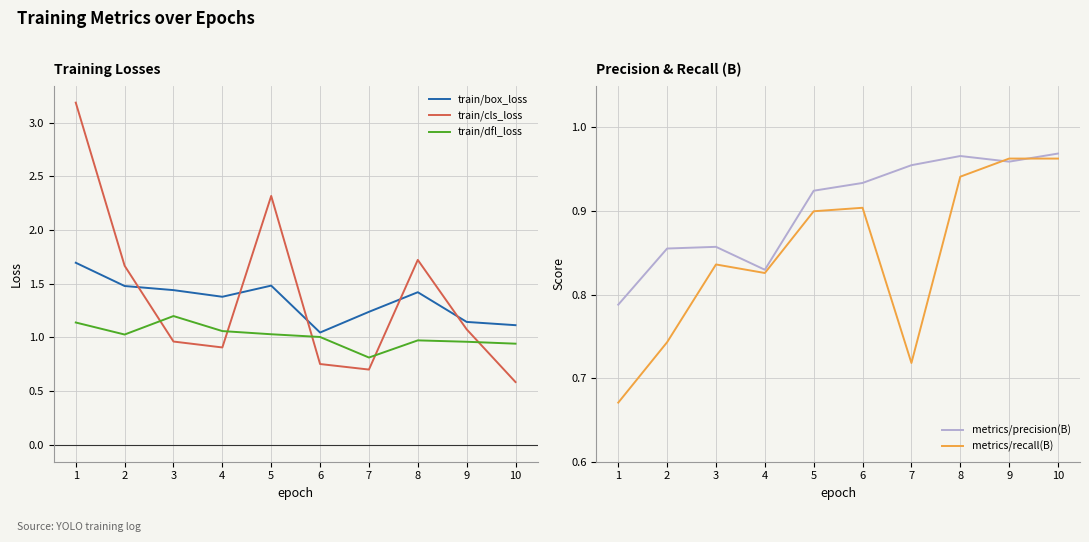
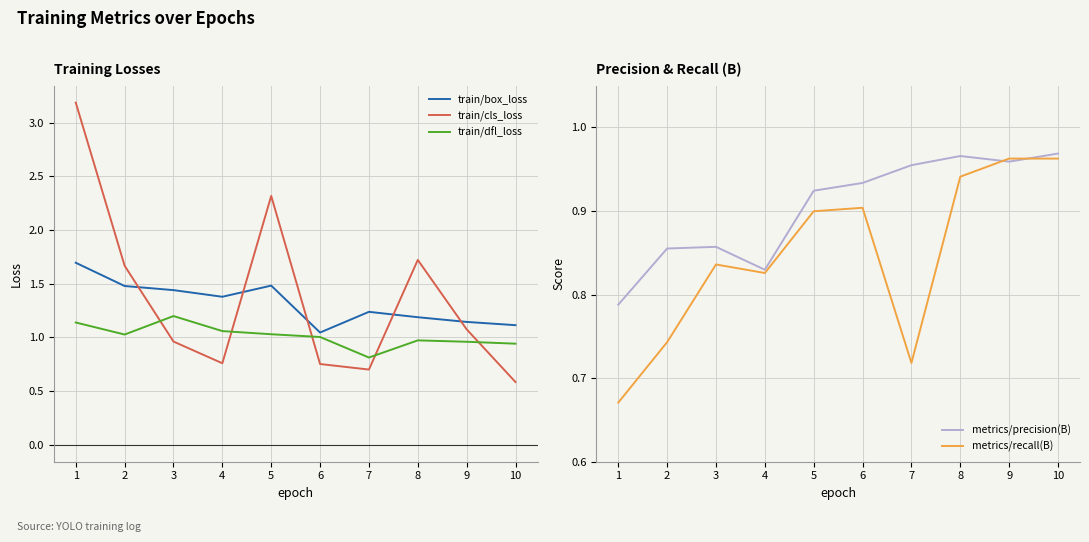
  {
    "Training Losses": {
      "train/box_loss": {
        "1": 1.70,
        "2": 1.48,
        "3": 1.44,
        "4": 1.38,
        "5": 1.48,
        "6": 1.05,
        "7": 1.24,
-       "8": 1.42,
+       "8": 1.19,
        "9": 1.14,
        "10": 1.11
      },
      "train/cls_loss": {
        "1": 3.19,
        "2": 1.67,
        "3": 0.96,
-       "4": 0.91,
+       "4": 0.76,
        "5": 2.32,
        "6": 0.75,
        "7": 0.70,
        "8": 1.72,
        "9": 1.08,
        "10": 0.58
      },
      "train/dfl_loss": {
        "1": 1.14,
        "2": 1.03,
        "3": 1.20,
        "4": 1.06,
        "5": 1.03,
        "6": 1.00,
        "7": 0.81,
        "8": 0.97,
        "9": 0.96,
        "10": 0.94
      }
    },
    "Precision & Recall (B)": {
      "metrics/precision(B)": {
        "1": 0.79,
        "2": 0.86,
        "3": 0.86,
        "4": 0.83,
        "5": 0.92,
        "6": 0.93,
        "7": 0.95,
        "8": 0.97,
        "9": 0.96,
        "10": 0.97
      },
      "metrics/recall(B)": {
        "1": 0.67,
        "2": 0.74,
        "3": 0.84,
        "4": 0.83,
        "5": 0.90,
        "6": 0.90,
        "7": 0.72,
        "8": 0.94,
        "9": 0.96,
        "10": 0.96
      }
    }
  }
